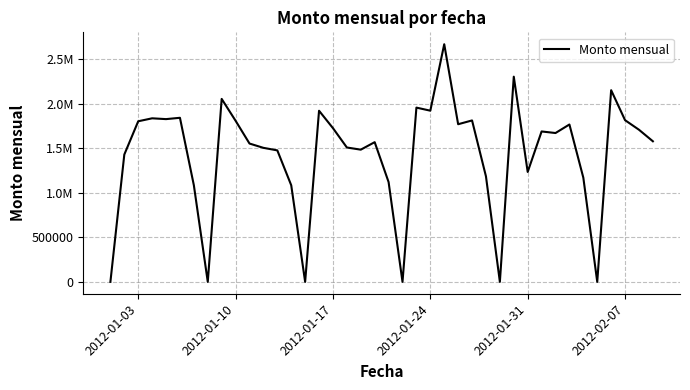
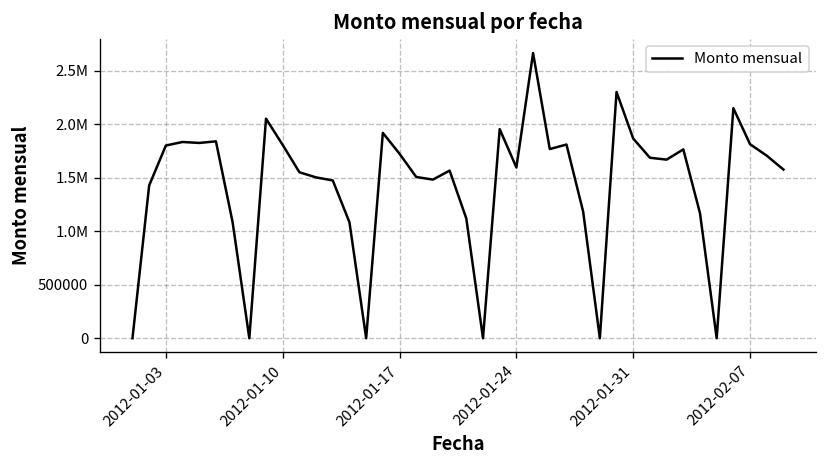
  {
    "2012-01-03": 1800000,
    "2012-01-10": 1800000,
    "2012-01-17": 1700000,
-   "2012-01-24": 1900000,
-   "2012-01-31": 1200000,
+   "2012-01-24": 1600000,
+   "2012-01-31": 1900000,
    "2012-02-07": 1800000
  }
